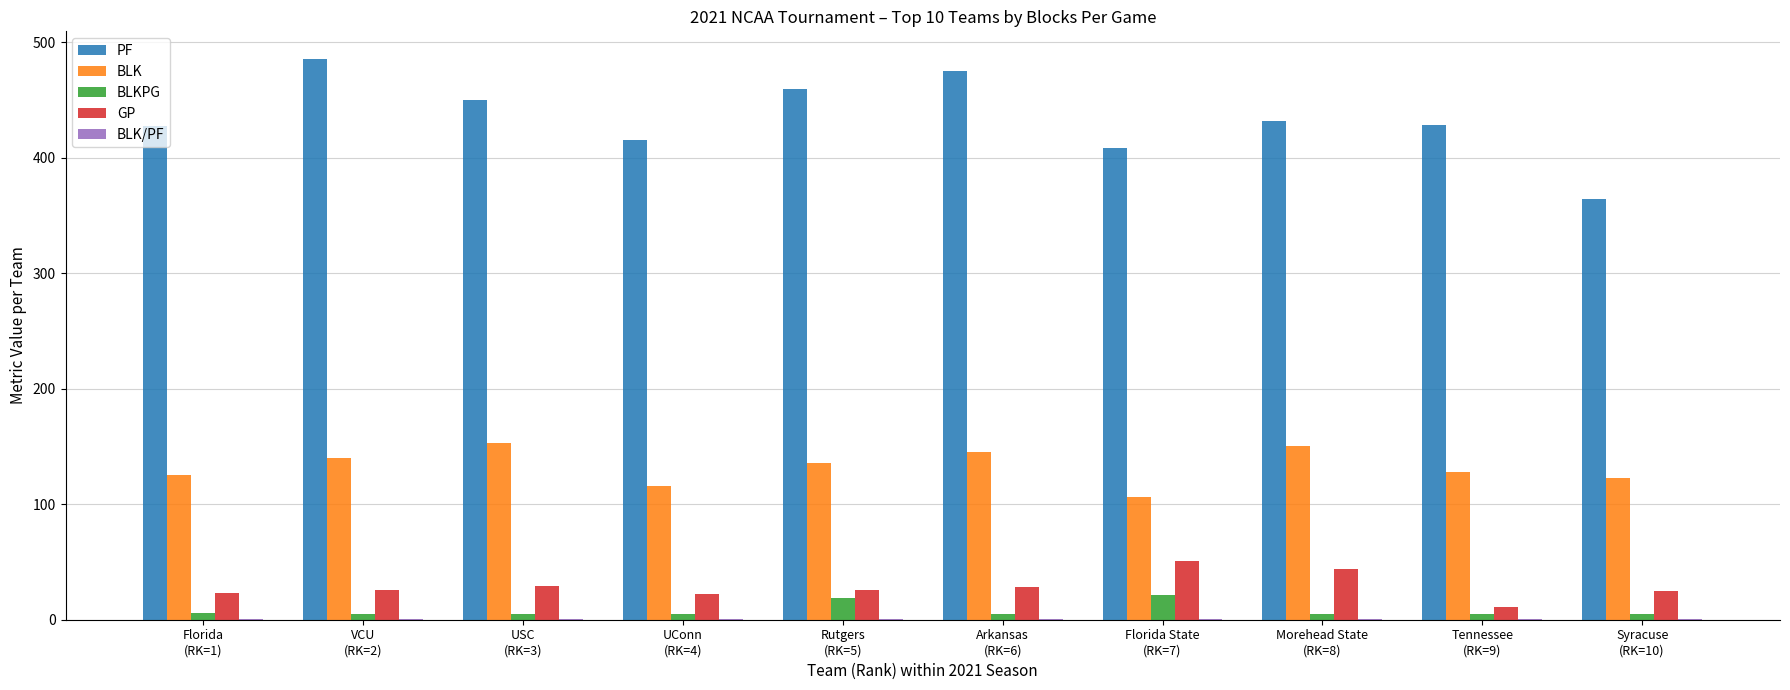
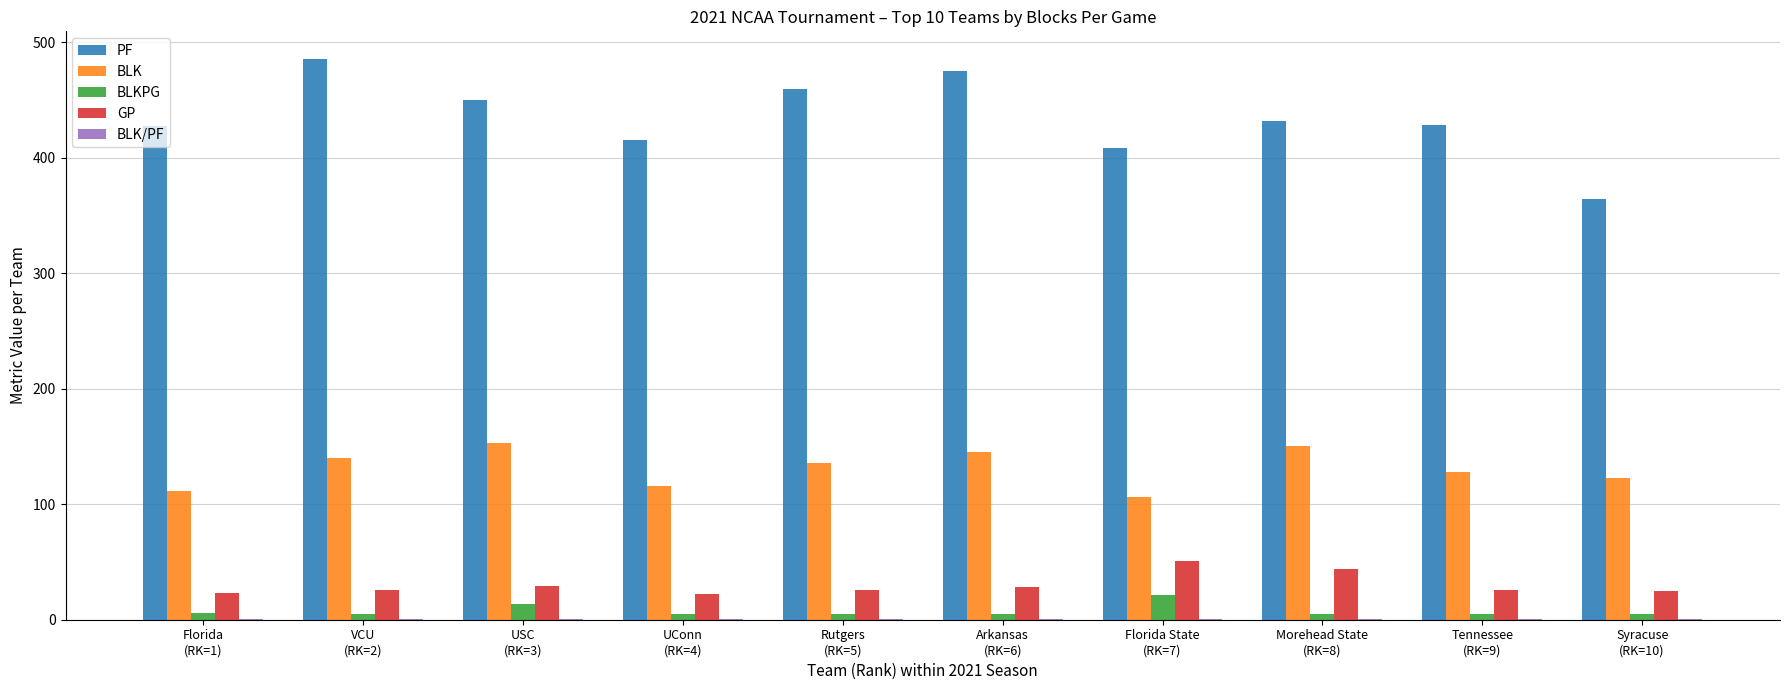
  {
    "PF": {
      "VCU (RK=2)": 485,
      "USC (RK=3)": 450,
      "UConn (RK=4)": 415,
      "Rutgers (RK=5)": 459,
      "Arkansas (RK=6)": 475,
      "Florida State (RK=7)": 408,
      "Morehead State (RK=8)": 432,
      "Tennessee (RK=9)": 428,
      "Syracuse (RK=10)": 364
    },
    "BLK": {
-     "Florida (RK=1)": 125,
+     "Florida (RK=1)": 111,
      "VCU (RK=2)": 140,
      "USC (RK=3)": 153,
      "UConn (RK=4)": 116,
      "Rutgers (RK=5)": 136,
      "Arkansas (RK=6)": 145,
      "Florida State (RK=7)": 106,
      "Morehead State (RK=8)": 150,
      "Tennessee (RK=9)": 128,
      "Syracuse (RK=10)": 123
    },
    "BLKPG": {
      "Florida (RK=1)": 5,
      "VCU (RK=2)": 5,
-     "USC (RK=3)": 5,
+     "USC (RK=3)": 13,
      "UConn (RK=4)": 5,
-     "Rutgers (RK=5)": 19,
+     "Rutgers (RK=5)": 5,
      "Arkansas (RK=6)": 5,
      "Florida State (RK=7)": 21,
      "Morehead State (RK=8)": 5,
      "Tennessee (RK=9)": 5,
      "Syracuse (RK=10)": 5
    },
    "GP": {
      "Florida (RK=1)": 23,
      "VCU (RK=2)": 26,
      "USC (RK=3)": 29,
      "UConn (RK=4)": 22,
      "Rutgers (RK=5)": 26,
      "Arkansas (RK=6)": 28,
      "Florida State (RK=7)": 51,
      "Morehead State (RK=8)": 44,
-     "Tennessee (RK=9)": 11,
+     "Tennessee (RK=9)": 26,
      "Syracuse (RK=10)": 25
    }
  }
